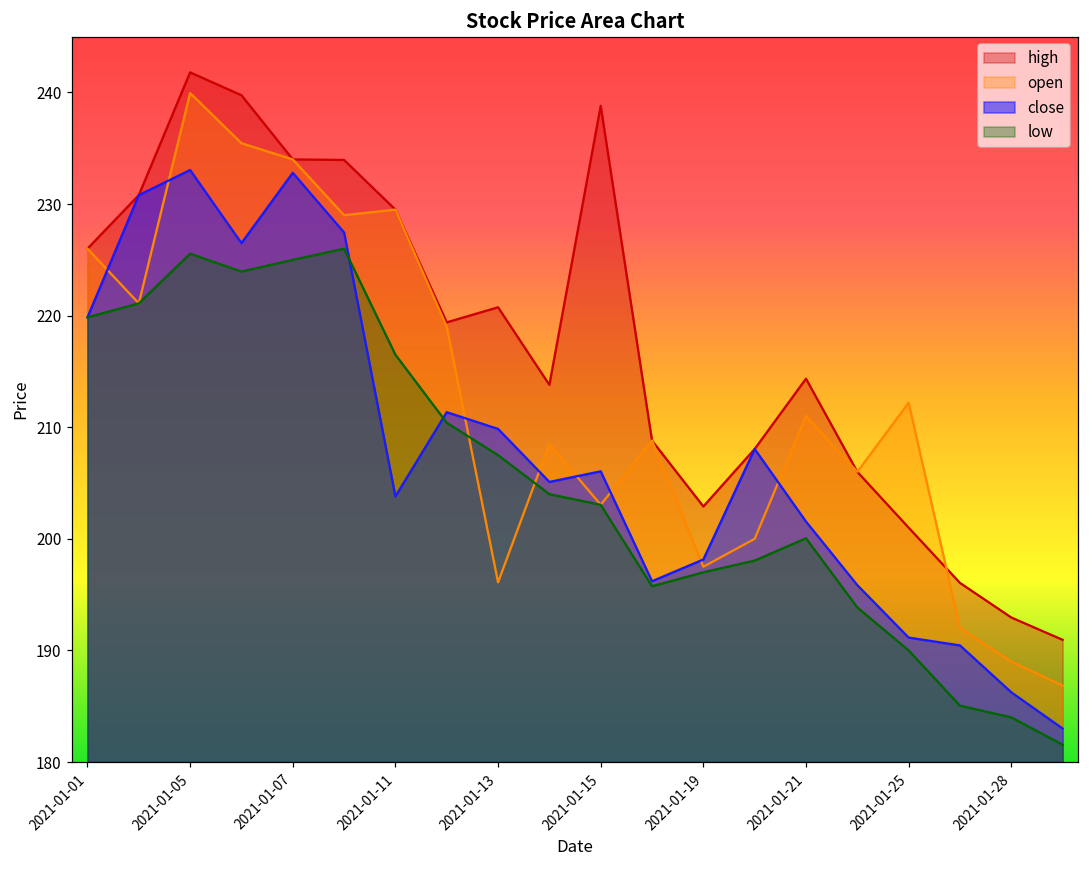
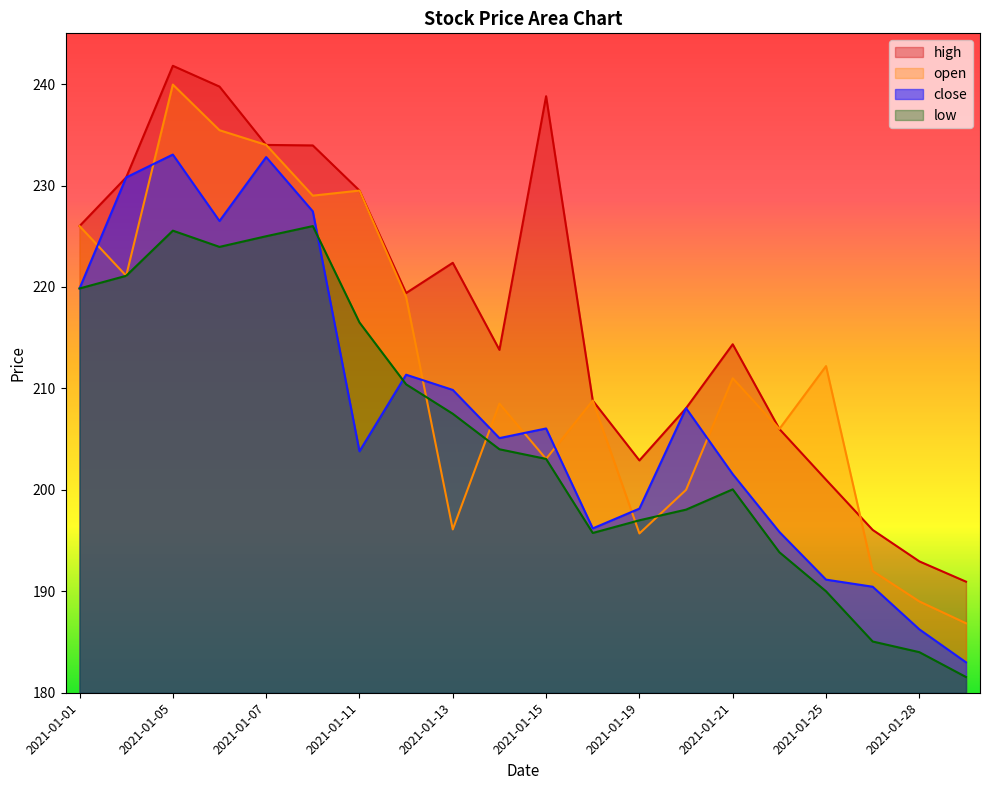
  {
    "high": {
      "2021-01-05": 241.8,
-     "2021-01-13": 220.8,
+     "2021-01-13": 222.4,
      "2021-01-15": 238.8,
      "2021-01-19": 202.9,
      "2021-01-21": 214.4,
      "2021-01-25": 201.0,
      "2021-01-28": 193.0
    },
    "open": {
      "2021-01-05": 240.0,
      "2021-01-13": 196.1,
-     "2021-01-19": 197.5,
+     "2021-01-19": 195.7,
      "2021-01-21": 211.0,
      "2021-01-25": 212.2,
      "2021-01-28": 189.0
    },
    "close": {
      "2021-01-05": 233.1,
      "2021-01-07": 232.8,
      "2021-01-11": 203.8,
      "2021-01-13": 209.9,
      "2021-01-15": 206.1,
      "2021-01-19": 198.2,
      "2021-01-21": 201.6,
      "2021-01-25": 191.2,
      "2021-01-28": 186.3
    },
    "low": {
      "2021-01-05": 225.6,
      "2021-01-07": 225.0,
      "2021-01-11": 216.5,
      "2021-01-13": 207.5,
      "2021-01-19": 197.0,
      "2021-01-21": 200.1,
      "2021-01-25": 190.0,
      "2021-01-28": 184.0
    }
  }
